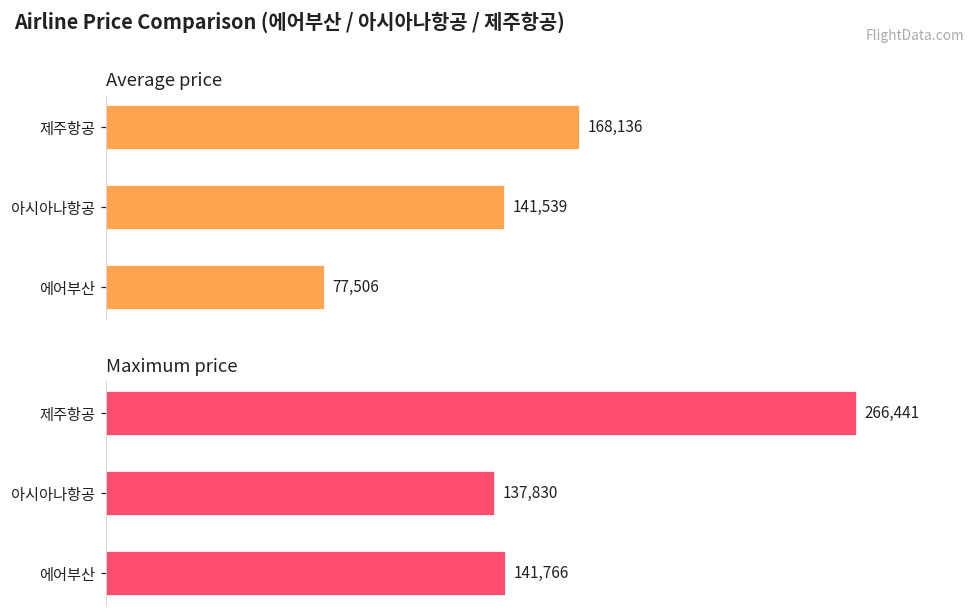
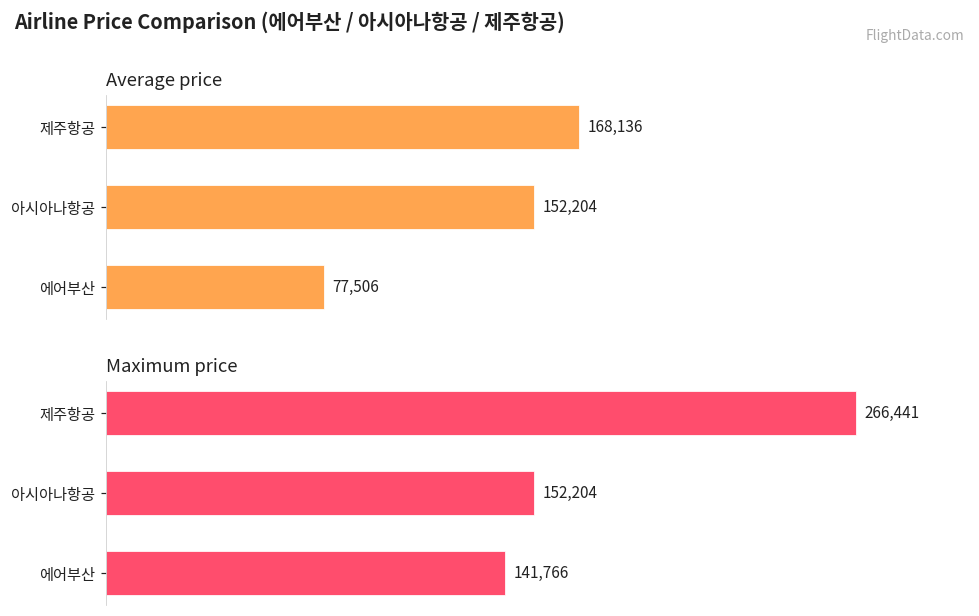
  {
    "Average price": {
      "제주항공": "168,136",
-     "아시아나항공": "141,539",
+     "아시아나항공": "152,204",
      "에어부산": "77,506"
    },
    "Maximum price": {
      "제주항공": "266,441",
-     "아시아나항공": "137,830",
+     "아시아나항공": "152,204",
      "에어부산": "141,766"
    }
  }
